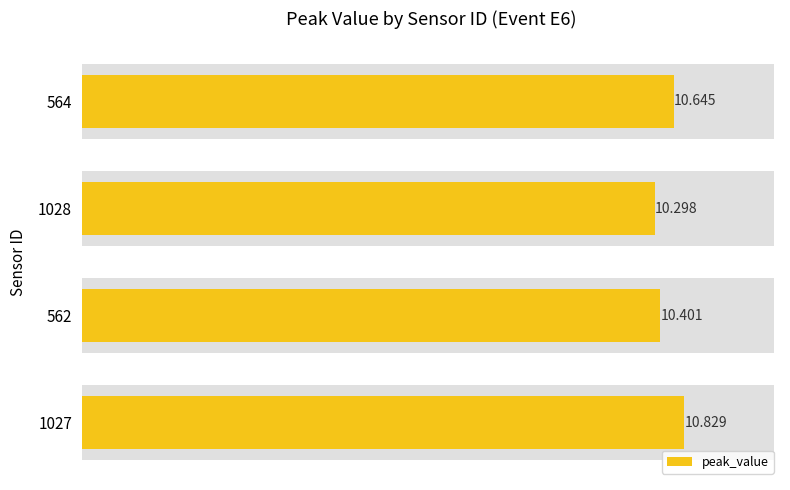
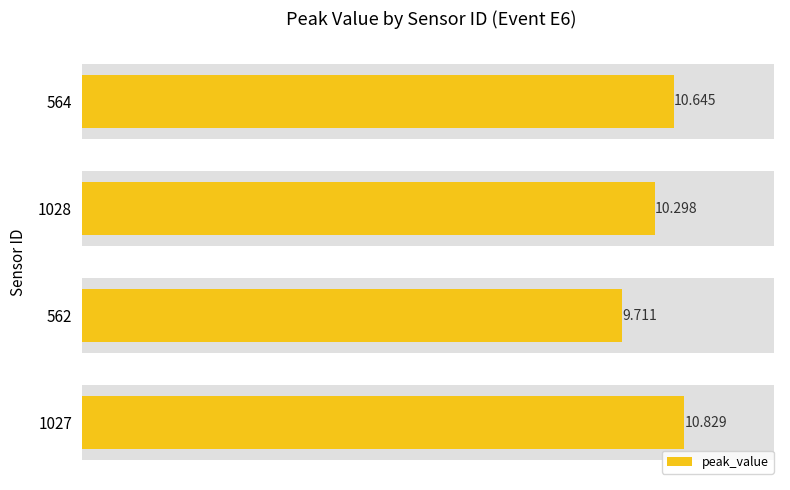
  {
    "peak_value": {
-     "562": 10.401
+     "562": 9.711
    }
  }
